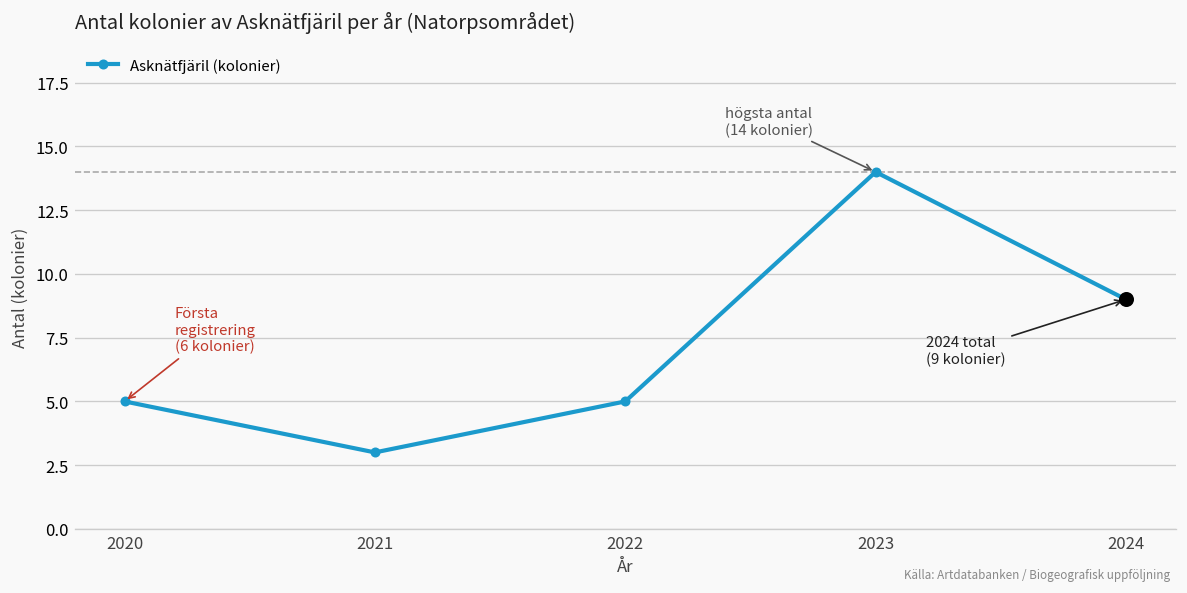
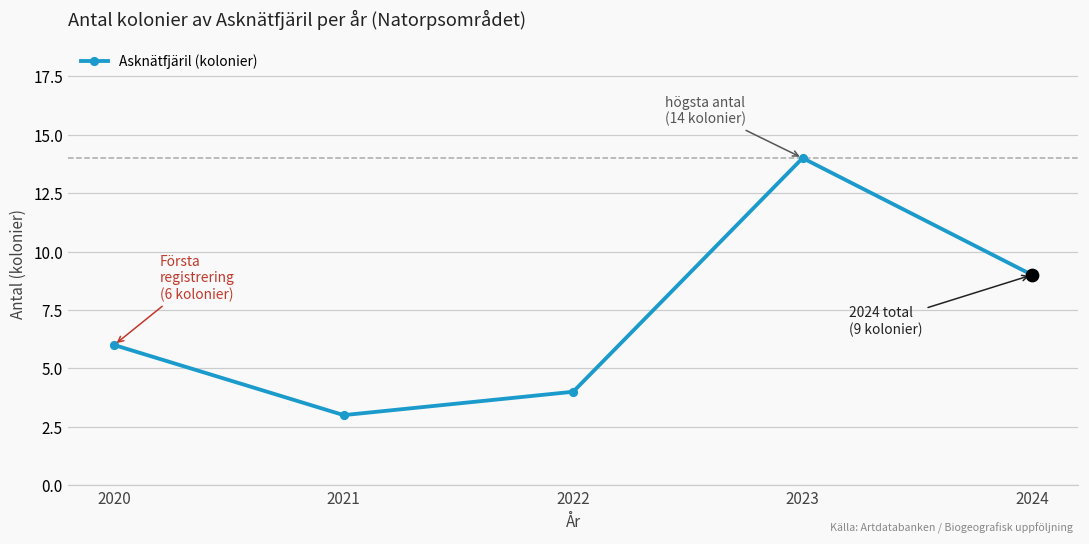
  {
    "Asknätfjäril (kolonier)": {
-     "2020": 5,
+     "2020": 6,
      "2021": 3,
-     "2022": 5
+     "2022": 4
    }
  }
